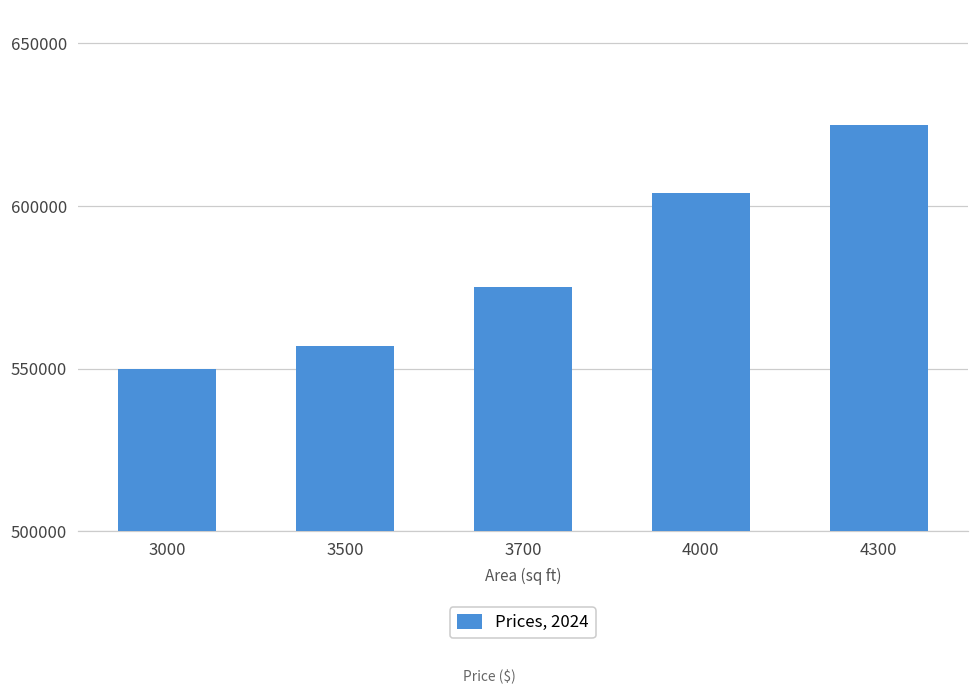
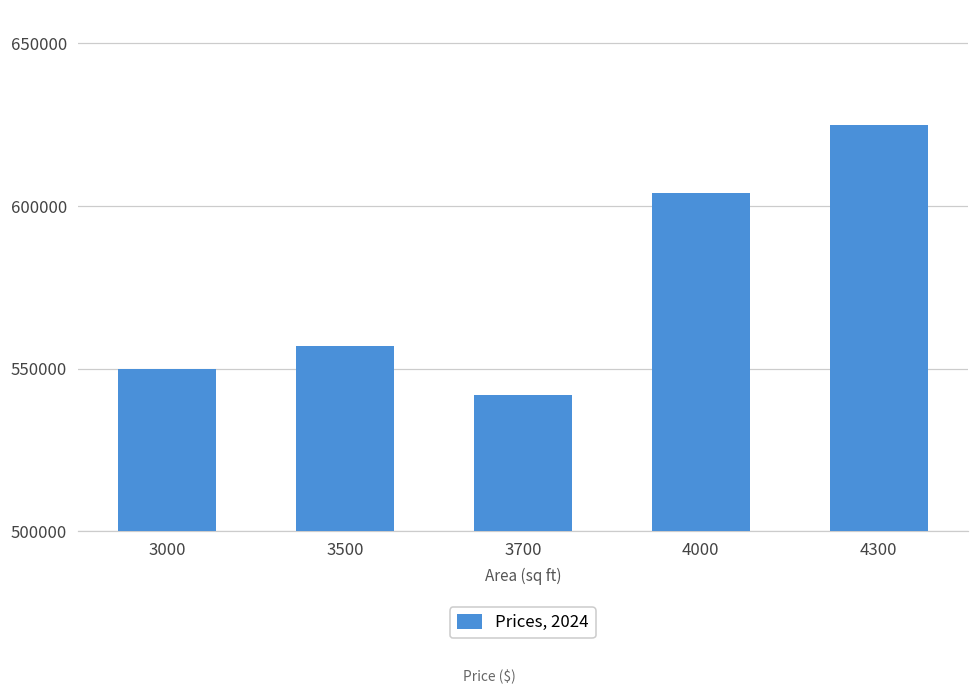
  {
    "3000": 550000,
    "3500": 557000,
-   "3700": 575000,
+   "3700": 542000,
    "4000": 604000,
    "4300": 625000
  }
